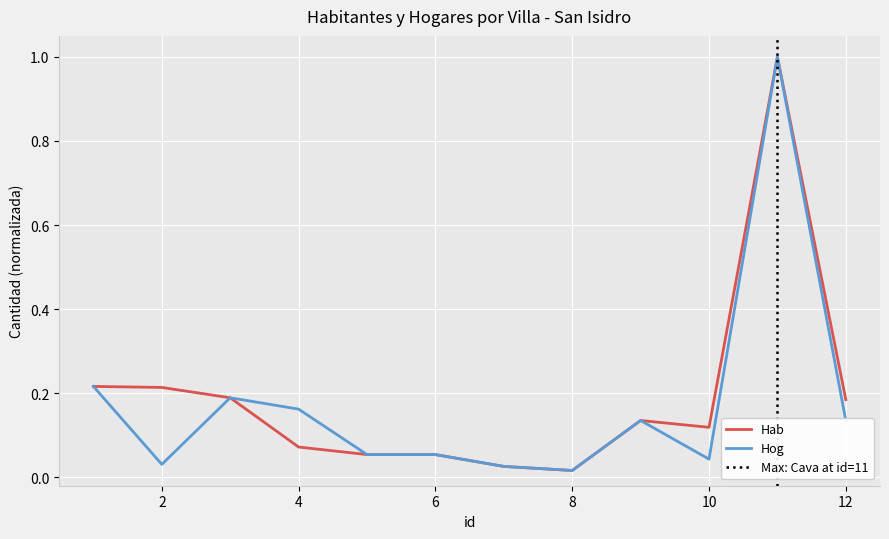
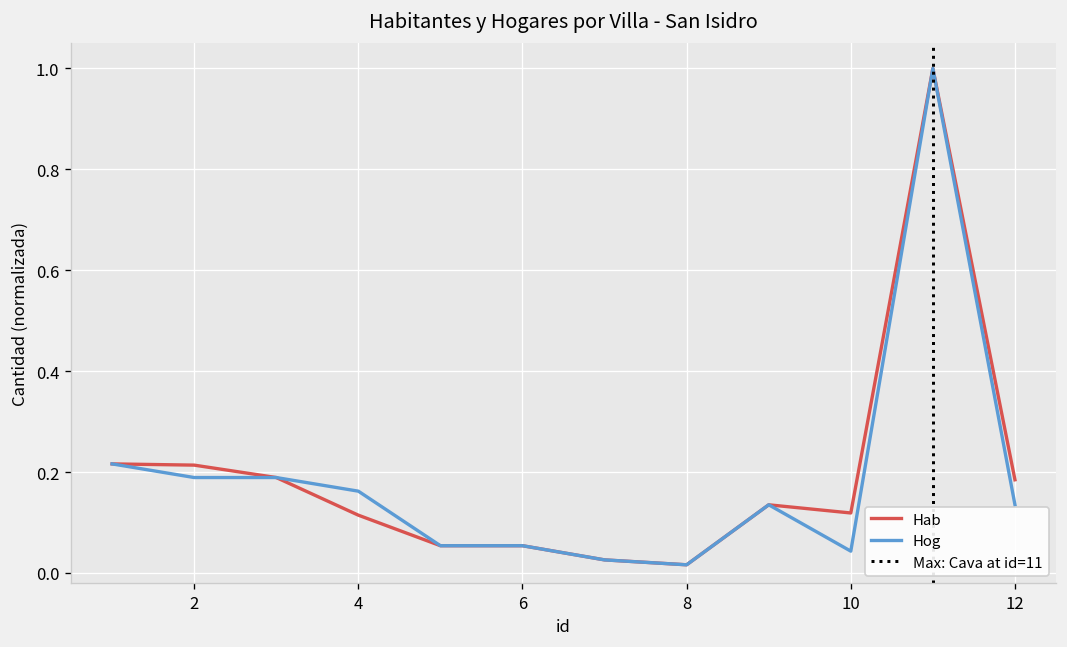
  {
    "Hab": {
      "2": 0.21,
-     "4": 0.07,
+     "4": 0.11,
      "10": 0.12,
      "12": 0.18
    },
    "Hog": {
-     "2": 0.03,
+     "2": 0.19,
      "4": 0.16,
      "10": 0.04
    }
  }
